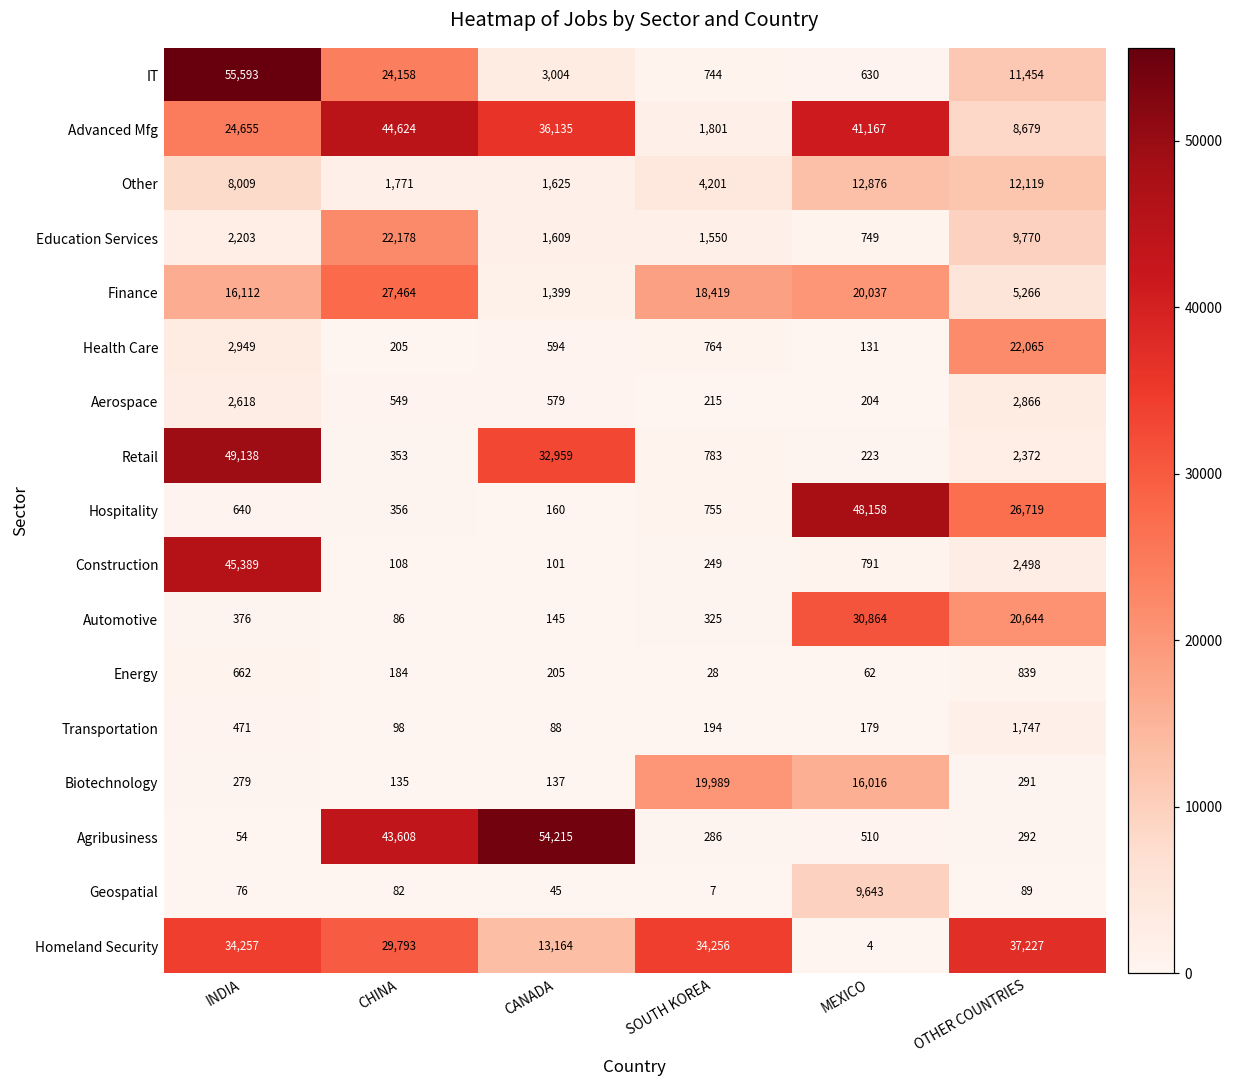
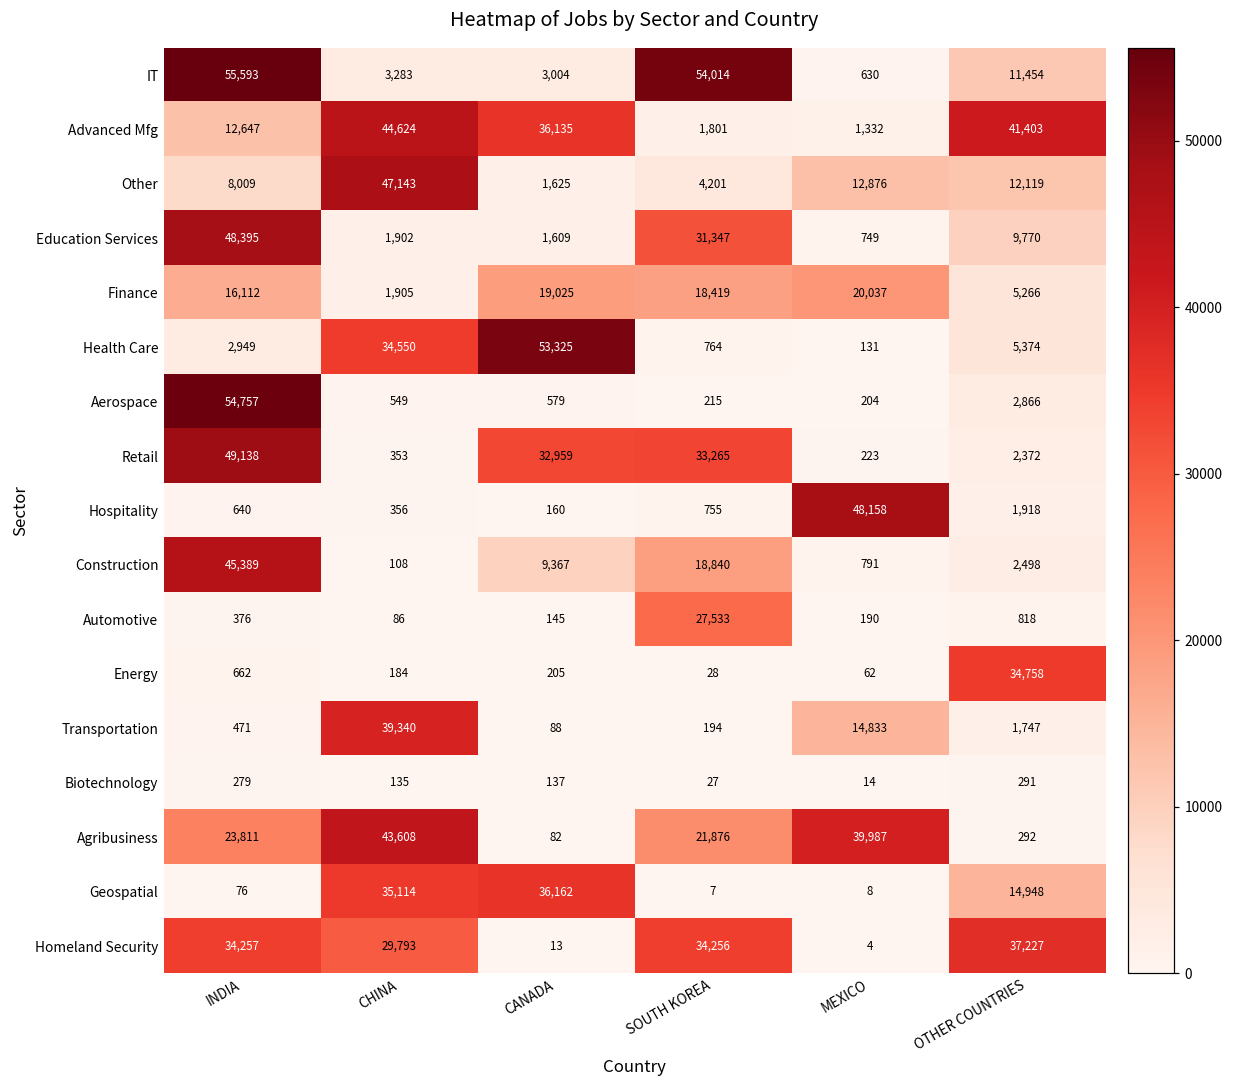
  {
    "IT": {
      "INDIA": "55,593",
-     "CHINA": "24,158",
+     "CHINA": "3,283",
      "CANADA": "3,004",
-     "SOUTH KOREA": "744",
+     "SOUTH KOREA": "54,014",
      "MEXICO": "630",
      "OTHER COUNTRIES": "11,454"
    },
    "Advanced Mfg": {
-     "INDIA": "24,655",
+     "INDIA": "12,647",
      "CHINA": "44,624",
      "CANADA": "36,135",
      "SOUTH KOREA": "1,801",
-     "MEXICO": "41,167",
-     "OTHER COUNTRIES": "8,679"
+     "MEXICO": "1,332",
+     "OTHER COUNTRIES": "41,403"
    },
    "Other": {
      "INDIA": "8,009",
-     "CHINA": "1,771",
+     "CHINA": "47,143",
      "CANADA": "1,625",
      "SOUTH KOREA": "4,201",
      "MEXICO": "12,876",
      "OTHER COUNTRIES": "12,119"
    },
    "Education Services": {
-     "INDIA": "2,203",
-     "CHINA": "22,178",
+     "INDIA": "48,395",
+     "CHINA": "1,902",
      "CANADA": "1,609",
-     "SOUTH KOREA": "1,550",
+     "SOUTH KOREA": "31,347",
      "MEXICO": "749",
      "OTHER COUNTRIES": "9,770"
    },
    "Finance": {
      "INDIA": "16,112",
-     "CHINA": "27,464",
-     "CANADA": "1,399",
+     "CHINA": "1,905",
+     "CANADA": "19,025",
      "SOUTH KOREA": "18,419",
      "MEXICO": "20,037",
      "OTHER COUNTRIES": "5,266"
    },
    "Health Care": {
      "INDIA": "2,949",
-     "CHINA": "205",
-     "CANADA": "594",
+     "CHINA": "34,550",
+     "CANADA": "53,325",
      "SOUTH KOREA": "764",
      "MEXICO": "131",
-     "OTHER COUNTRIES": "22,065"
+     "OTHER COUNTRIES": "5,374"
    },
    "Aerospace": {
-     "INDIA": "2,618",
+     "INDIA": "54,757",
      "CHINA": "549",
      "CANADA": "579",
      "SOUTH KOREA": "215",
      "MEXICO": "204",
      "OTHER COUNTRIES": "2,866"
    },
    "Retail": {
      "INDIA": "49,138",
      "CHINA": "353",
      "CANADA": "32,959",
-     "SOUTH KOREA": "783",
+     "SOUTH KOREA": "33,265",
      "MEXICO": "223",
      "OTHER COUNTRIES": "2,372"
    },
    "Hospitality": {
      "INDIA": "640",
      "CHINA": "356",
      "CANADA": "160",
      "SOUTH KOREA": "755",
      "MEXICO": "48,158",
-     "OTHER COUNTRIES": "26,719"
+     "OTHER COUNTRIES": "1,918"
    },
    "Construction": {
      "INDIA": "45,389",
      "CHINA": "108",
-     "CANADA": "101",
-     "SOUTH KOREA": "249",
+     "CANADA": "9,367",
+     "SOUTH KOREA": "18,840",
      "MEXICO": "791",
      "OTHER COUNTRIES": "2,498"
    },
    "Automotive": {
      "INDIA": "376",
      "CHINA": "86",
      "CANADA": "145",
-     "SOUTH KOREA": "325",
-     "MEXICO": "30,864",
-     "OTHER COUNTRIES": "20,644"
+     "SOUTH KOREA": "27,533",
+     "MEXICO": "190",
+     "OTHER COUNTRIES": "818"
    },
    "Energy": {
      "INDIA": "662",
      "CHINA": "184",
      "CANADA": "205",
      "SOUTH KOREA": "28",
      "MEXICO": "62",
-     "OTHER COUNTRIES": "839"
+     "OTHER COUNTRIES": "34,758"
    },
    "Transportation": {
      "INDIA": "471",
-     "CHINA": "98",
+     "CHINA": "39,340",
      "CANADA": "88",
      "SOUTH KOREA": "194",
-     "MEXICO": "179",
+     "MEXICO": "14,833",
      "OTHER COUNTRIES": "1,747"
    },
    "Biotechnology": {
      "INDIA": "279",
      "CHINA": "135",
      "CANADA": "137",
-     "SOUTH KOREA": "19,989",
-     "MEXICO": "16,016",
+     "SOUTH KOREA": "27",
+     "MEXICO": "14",
      "OTHER COUNTRIES": "291"
    },
    "Agribusiness": {
-     "INDIA": "54",
+     "INDIA": "23,811",
      "CHINA": "43,608",
-     "CANADA": "54,215",
-     "SOUTH KOREA": "286",
-     "MEXICO": "510",
+     "CANADA": "82",
+     "SOUTH KOREA": "21,876",
+     "MEXICO": "39,987",
      "OTHER COUNTRIES": "292"
    },
    "Geospatial": {
      "INDIA": "76",
-     "CHINA": "82",
-     "CANADA": "45",
+     "CHINA": "35,114",
+     "CANADA": "36,162",
      "SOUTH KOREA": "7",
-     "MEXICO": "9,643",
-     "OTHER COUNTRIES": "89"
+     "MEXICO": "8",
+     "OTHER COUNTRIES": "14,948"
    },
    "Homeland Security": {
      "INDIA": "34,257",
      "CHINA": "29,793",
-     "CANADA": "13,164",
+     "CANADA": "13",
      "SOUTH KOREA": "34,256",
      "MEXICO": "4",
      "OTHER COUNTRIES": "37,227"
    }
  }
